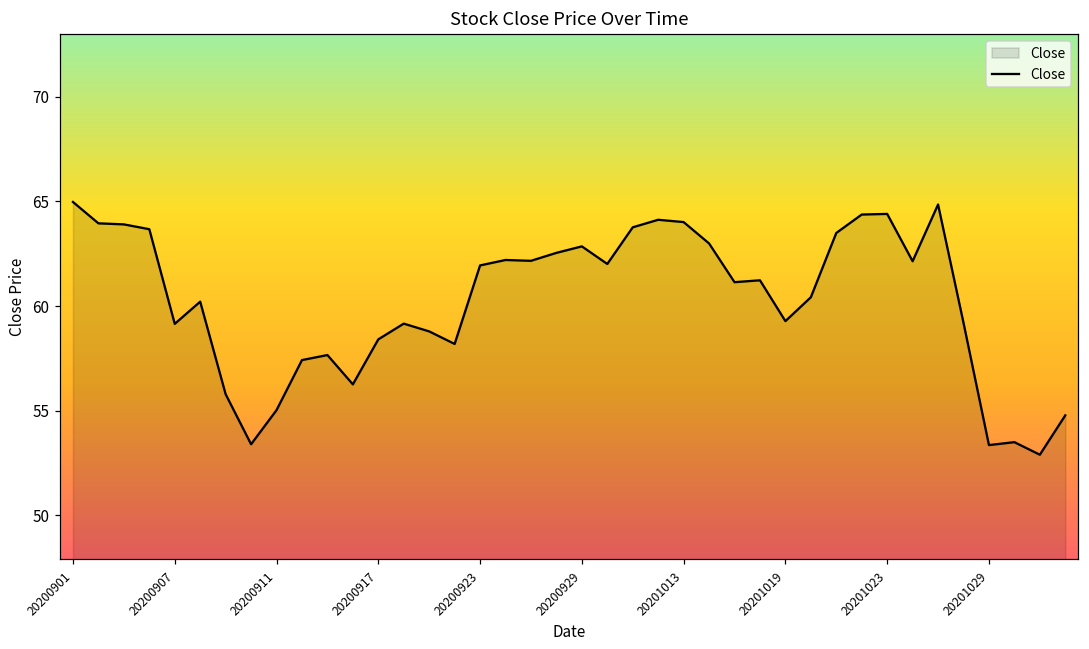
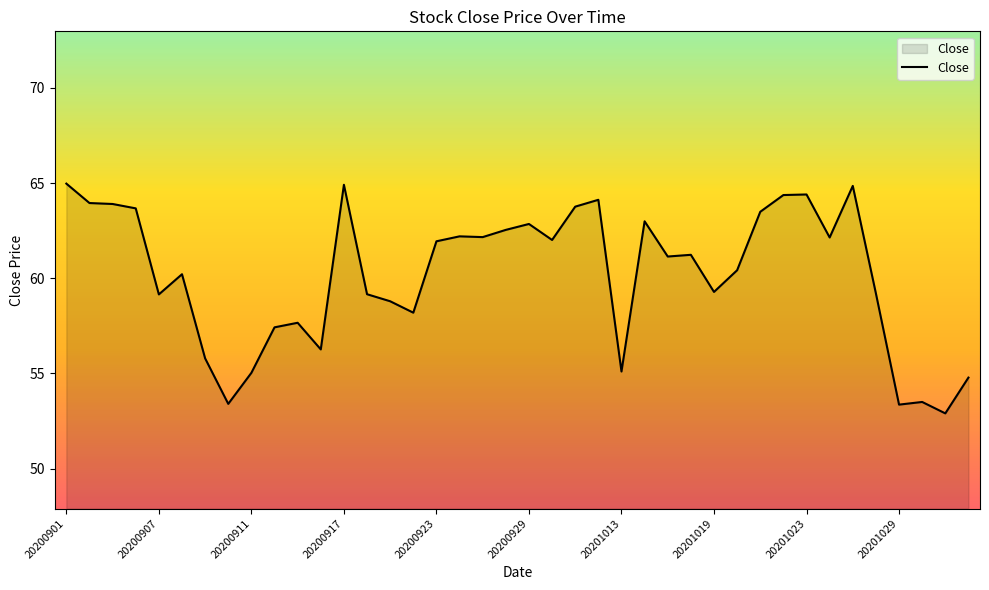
  {
    "20200901": 65.0,
    "20200907": 59.2,
    "20200911": 55.0,
-   "20200917": 58.4,
+   "20200917": 64.9,
    "20200923": 61.9,
    "20200929": 62.9,
-   "20201013": 64.0,
+   "20201013": 55.1,
    "20201019": 59.3,
    "20201023": 64.4,
    "20201029": 53.4
  }
